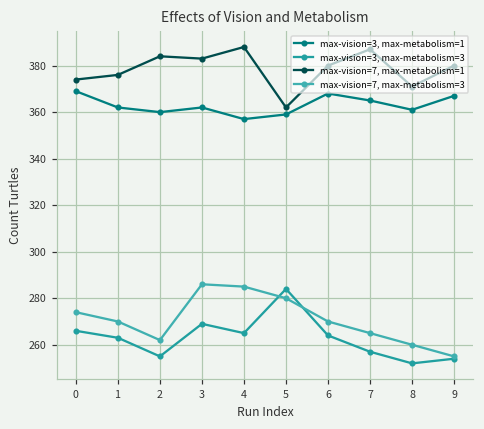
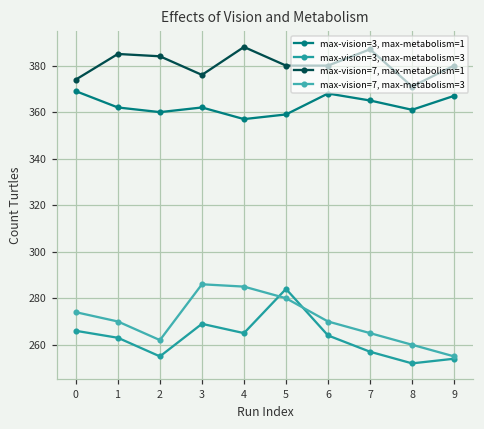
  {
    "max-vision=7, max-metabolism=1": {
      "0": 374,
-     "1": 376,
+     "1": 385,
      "2": 384,
-     "3": 383,
+     "3": 376,
      "4": 388,
-     "5": 362
+     "5": 380
    }
  }
